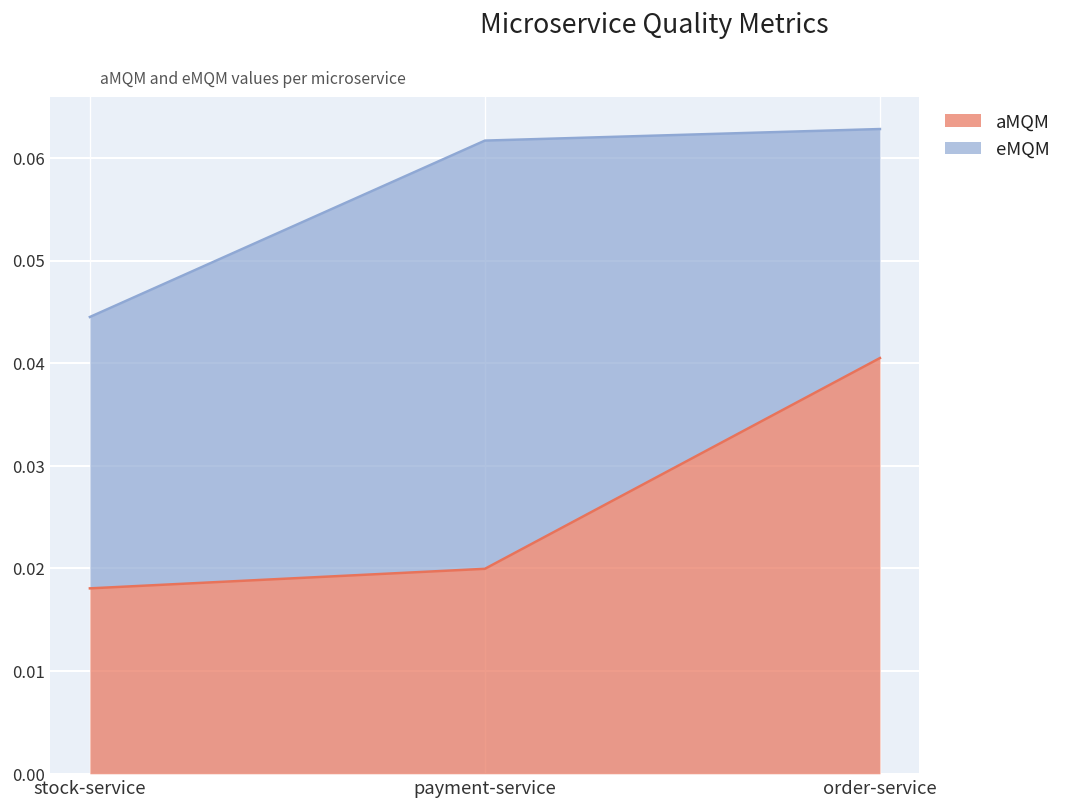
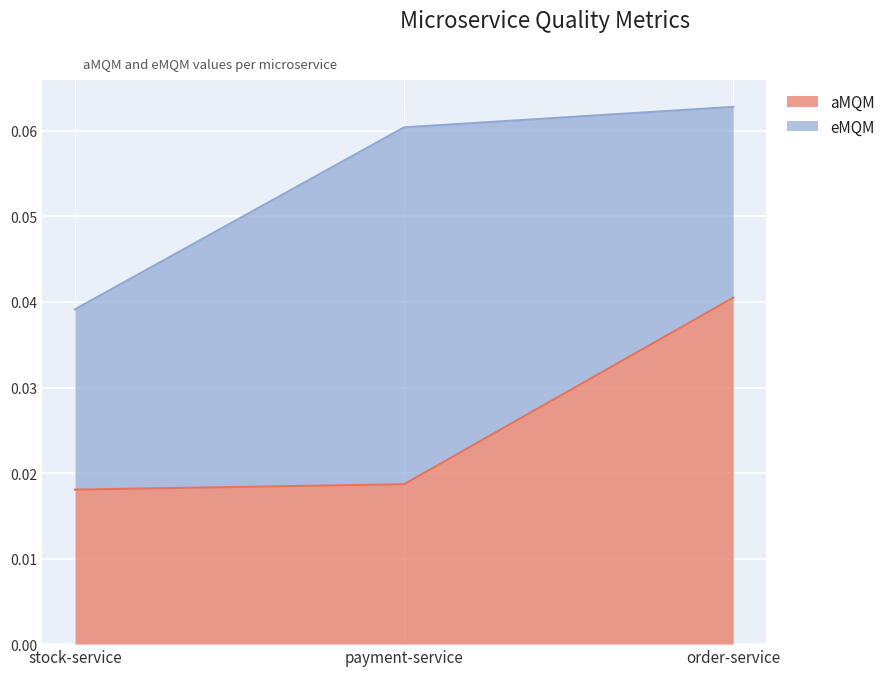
  {
    "aMQM": {
      "stock-service": 0.018,
-     "payment-service": 0.020,
+     "payment-service": 0.019,
      "order-service": 0.040
    },
    "eMQM": {
-     "stock-service": 0.026,
+     "stock-service": 0.021,
      "payment-service": 0.042,
      "order-service": 0.022
    }
  }
